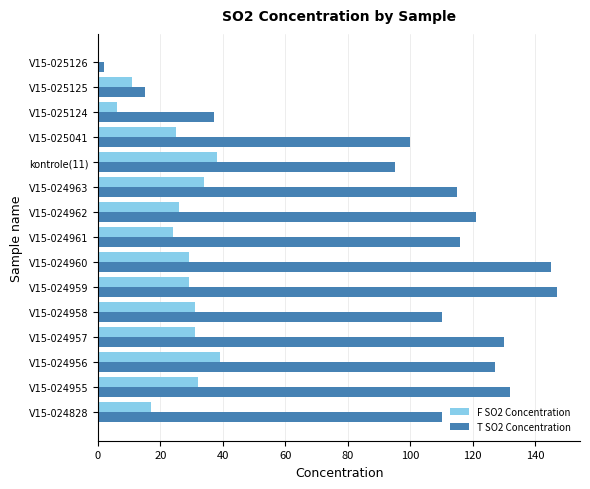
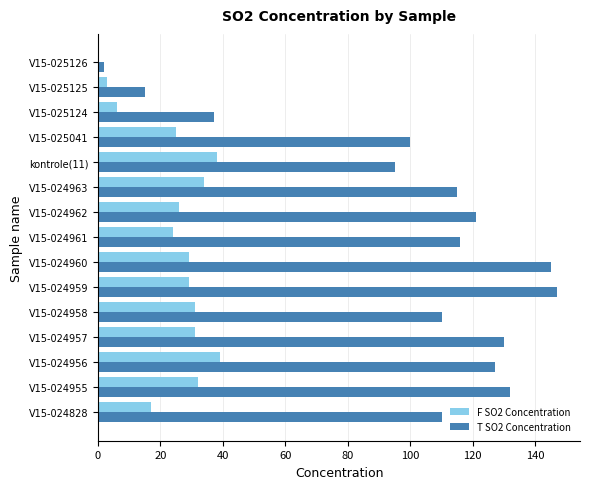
  {
    "F SO2 Concentration": {
      "V15-025126": 0,
-     "V15-025125": 11,
+     "V15-025125": 3,
      "V15-025124": 6,
      "V15-025041": 25,
      "kontrole(11)": 38,
      "V15-024963": 34,
      "V15-024962": 26,
      "V15-024961": 24,
      "V15-024960": 29,
      "V15-024959": 29,
      "V15-024958": 31,
      "V15-024957": 31,
      "V15-024956": 39,
      "V15-024955": 32,
      "V15-024828": 17
    },
    "T SO2 Concentration": {
      "V15-025126": 2,
      "V15-025125": 15,
      "V15-025124": 37,
      "V15-025041": 100,
      "kontrole(11)": 95,
      "V15-024963": 115,
      "V15-024962": 121,
      "V15-024961": 116,
      "V15-024960": 145,
      "V15-024959": 147,
      "V15-024958": 110,
      "V15-024957": 130,
      "V15-024956": 127,
      "V15-024955": 132,
      "V15-024828": 110
    }
  }
